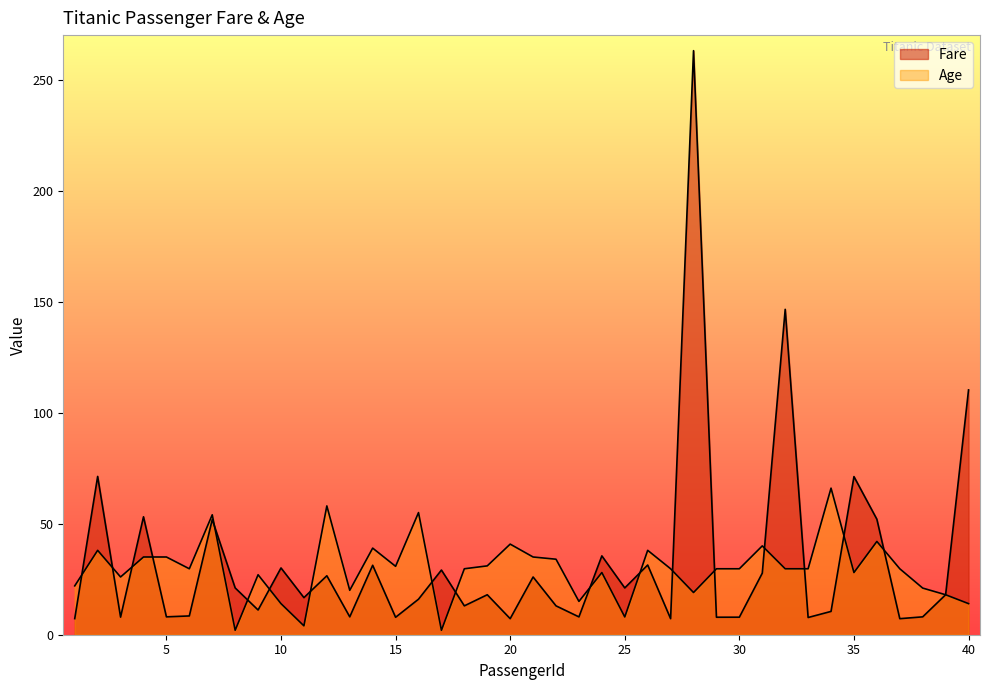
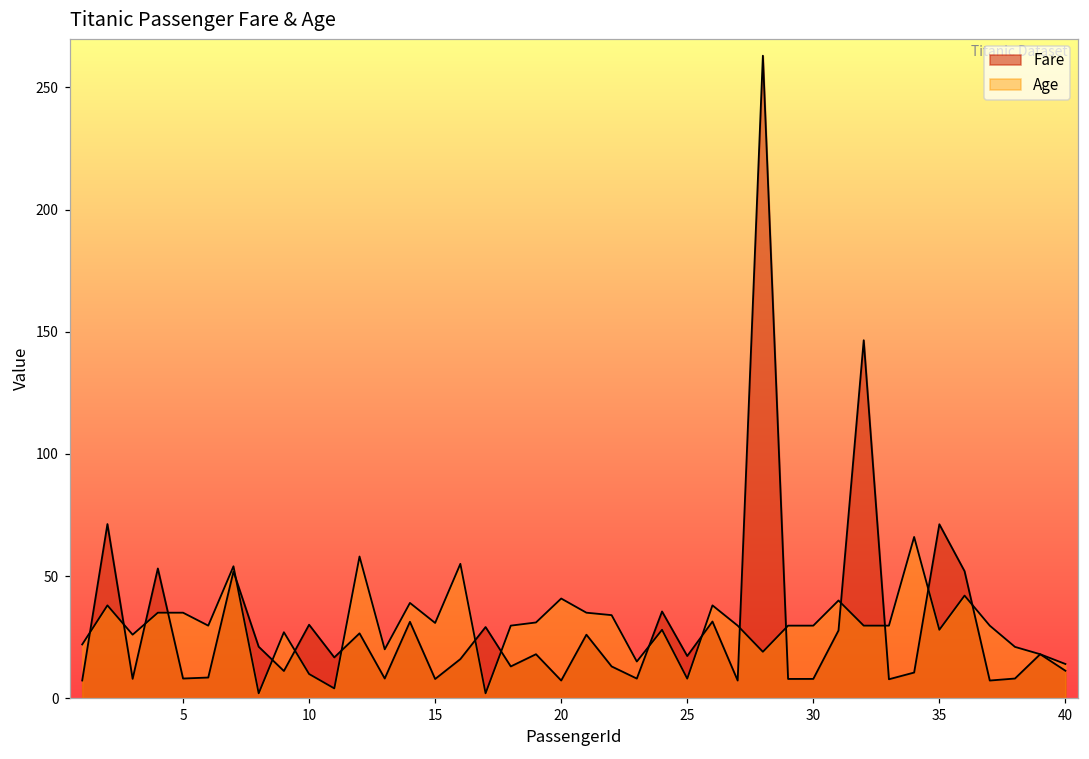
  {
    "Fare": {
      "5": 8,
      "10": 30,
      "15": 8,
      "20": 7,
-     "25": 21,
+     "25": 17,
      "30": 8,
      "35": 71,
-     "40": 110
+     "40": 11
    },
    "Age": {
      "5": 35,
-     "10": 14,
+     "10": 10,
      "15": 31,
      "20": 41,
      "25": 8,
      "30": 30,
      "35": 28,
      "40": 14
    }
  }
